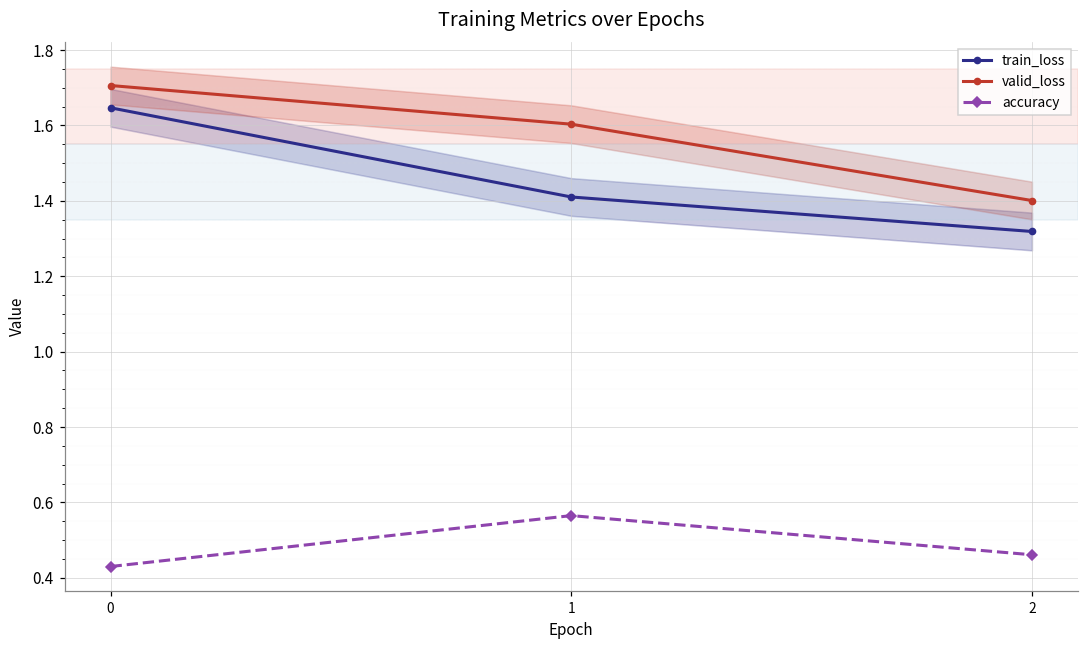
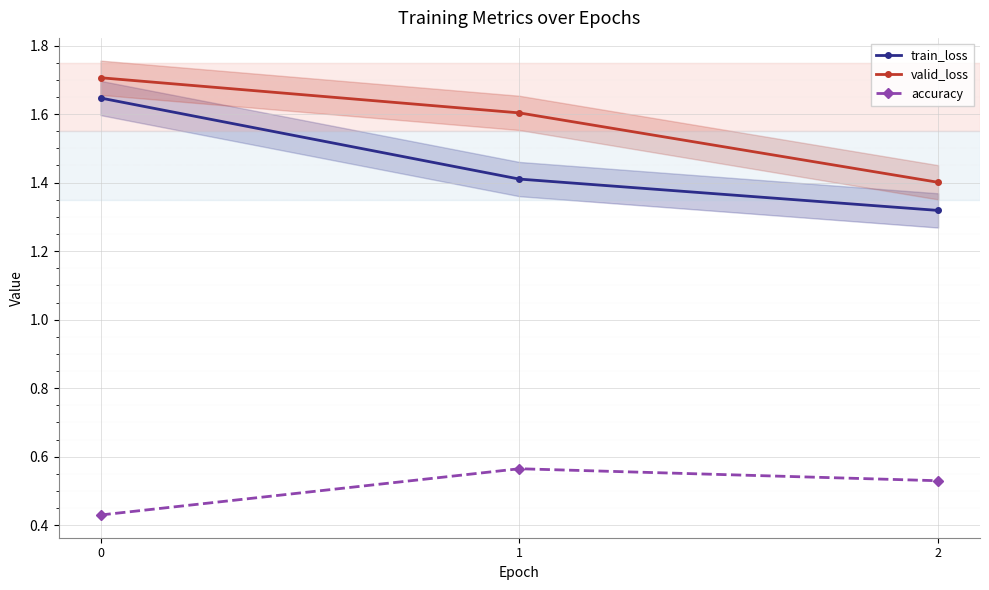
  {
    "accuracy": {
      "0": 0.43,
      "1": 0.57,
-     "2": 0.46
+     "2": 0.53
    }
  }
